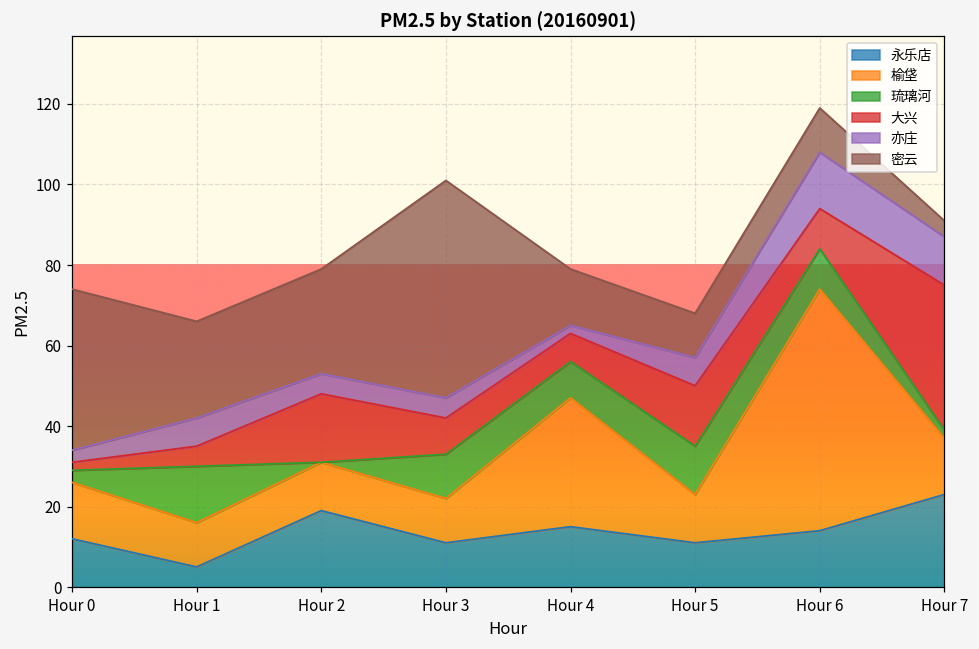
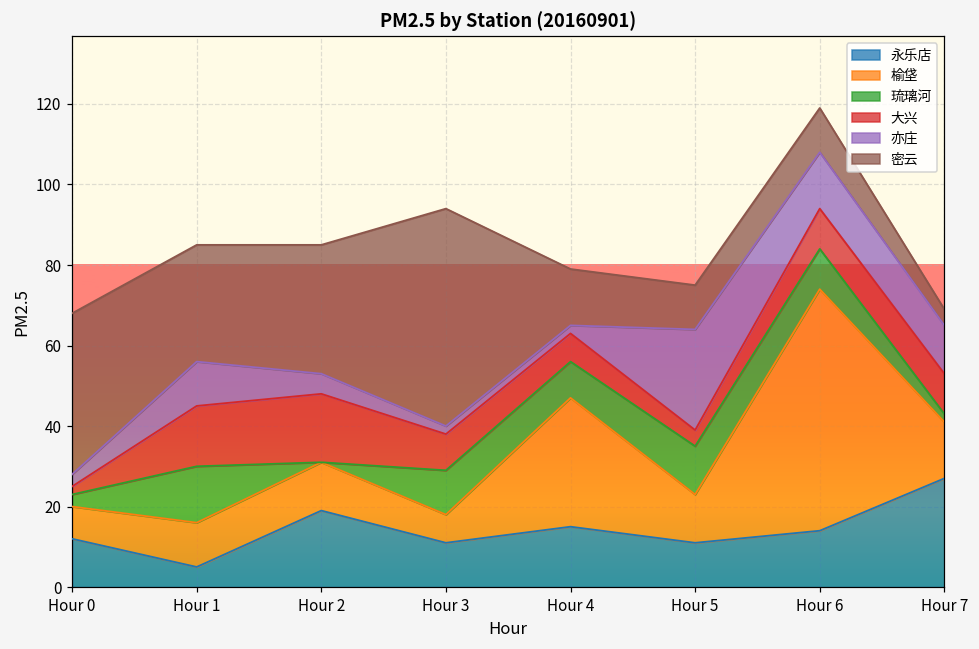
  {
    "永乐店": {
      "Hour 0": 12,
      "Hour 1": 5,
      "Hour 2": 19,
      "Hour 3": 11,
      "Hour 4": 15,
      "Hour 5": 11,
      "Hour 6": 14,
-     "Hour 7": 23
+     "Hour 7": 27
    },
    "榆垡": {
-     "Hour 0": 14,
+     "Hour 0": 8,
      "Hour 1": 11,
-     "Hour 3": 11,
+     "Hour 3": 7,
      "Hour 4": 32,
      "Hour 5": 12,
      "Hour 6": 60,
      "Hour 7": 14
    },
    "琉璃河": {
      "Hour 0": 3,
      "Hour 1": 14,
      "Hour 3": 11,
      "Hour 4": 9,
      "Hour 5": 12,
      "Hour 6": 10,
      "Hour 7": 2
    },
    "大兴": {
      "Hour 0": 2,
-     "Hour 1": 5,
+     "Hour 1": 15,
      "Hour 2": 17,
      "Hour 3": 9,
      "Hour 4": 7,
-     "Hour 5": 15,
+     "Hour 5": 4,
      "Hour 6": 10,
-     "Hour 7": 36
+     "Hour 7": 10
    },
    "亦庄": {
      "Hour 0": 3,
-     "Hour 1": 7,
+     "Hour 1": 11,
      "Hour 2": 5,
-     "Hour 3": 5,
+     "Hour 3": 2,
      "Hour 4": 2,
-     "Hour 5": 7,
+     "Hour 5": 25,
      "Hour 6": 14,
      "Hour 7": 12
    },
    "密云": {
      "Hour 0": 40,
-     "Hour 1": 24,
-     "Hour 2": 26,
+     "Hour 1": 29,
+     "Hour 2": 32,
      "Hour 3": 54,
      "Hour 4": 14,
      "Hour 5": 11,
      "Hour 6": 11,
      "Hour 7": 4
    }
  }
